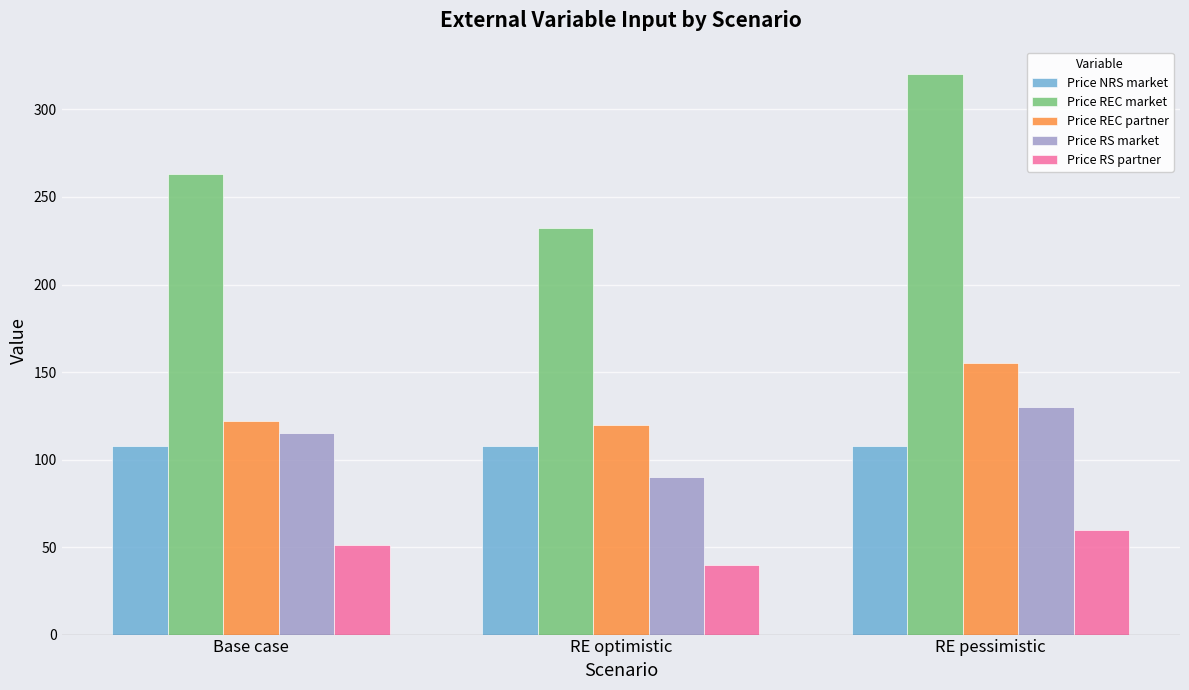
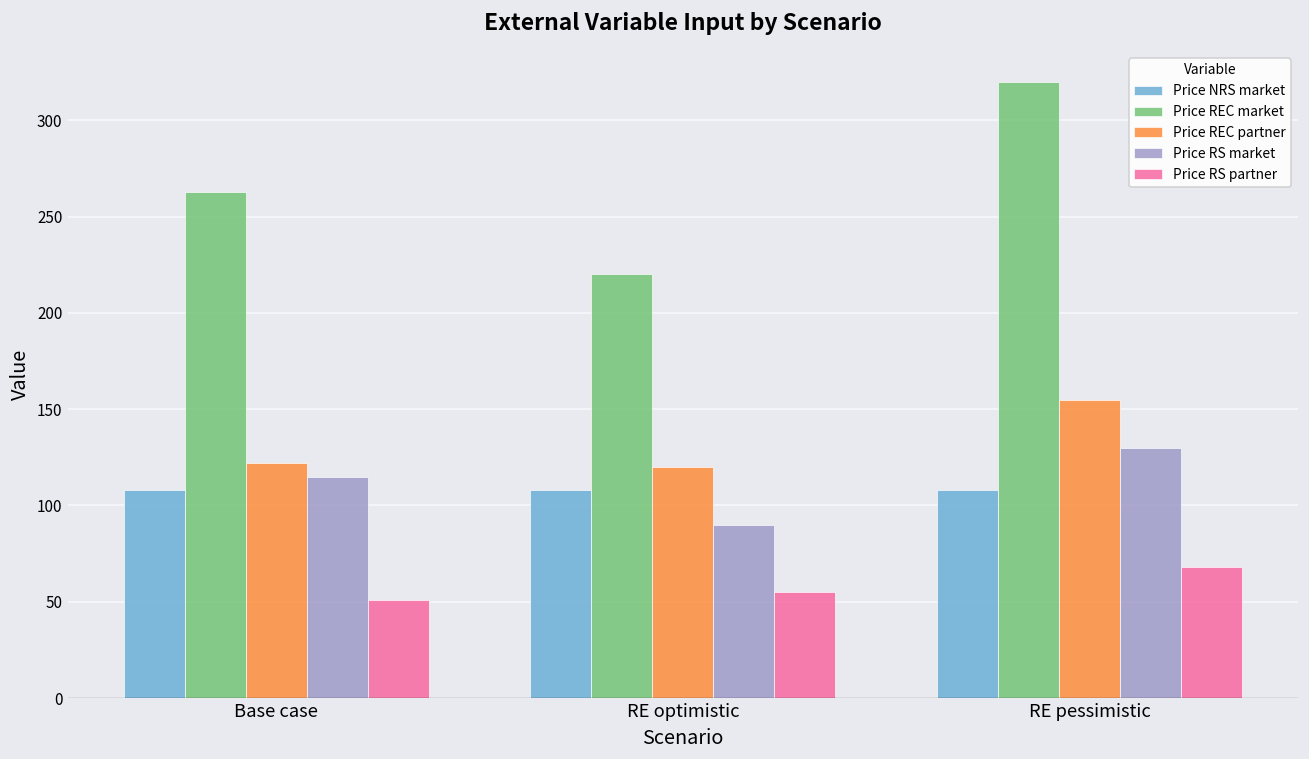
  {
    "Price REC market": {
      "Base case": 263,
-     "RE optimistic": 232,
+     "RE optimistic": 220,
      "RE pessimistic": 320
    },
    "Price REC partner": {
      "Base case": 122,
      "RE optimistic": 120,
      "RE pessimistic": 155
    },
    "Price RS partner": {
      "Base case": 51,
-     "RE optimistic": 40,
-     "RE pessimistic": 60
+     "RE optimistic": 55,
+     "RE pessimistic": 68
    }
  }
